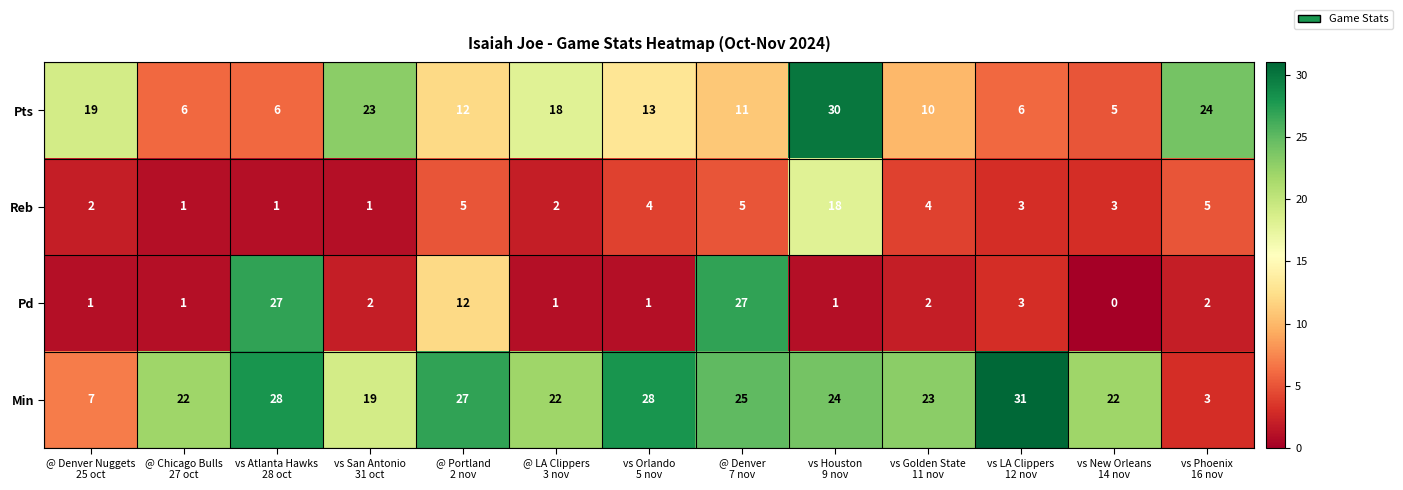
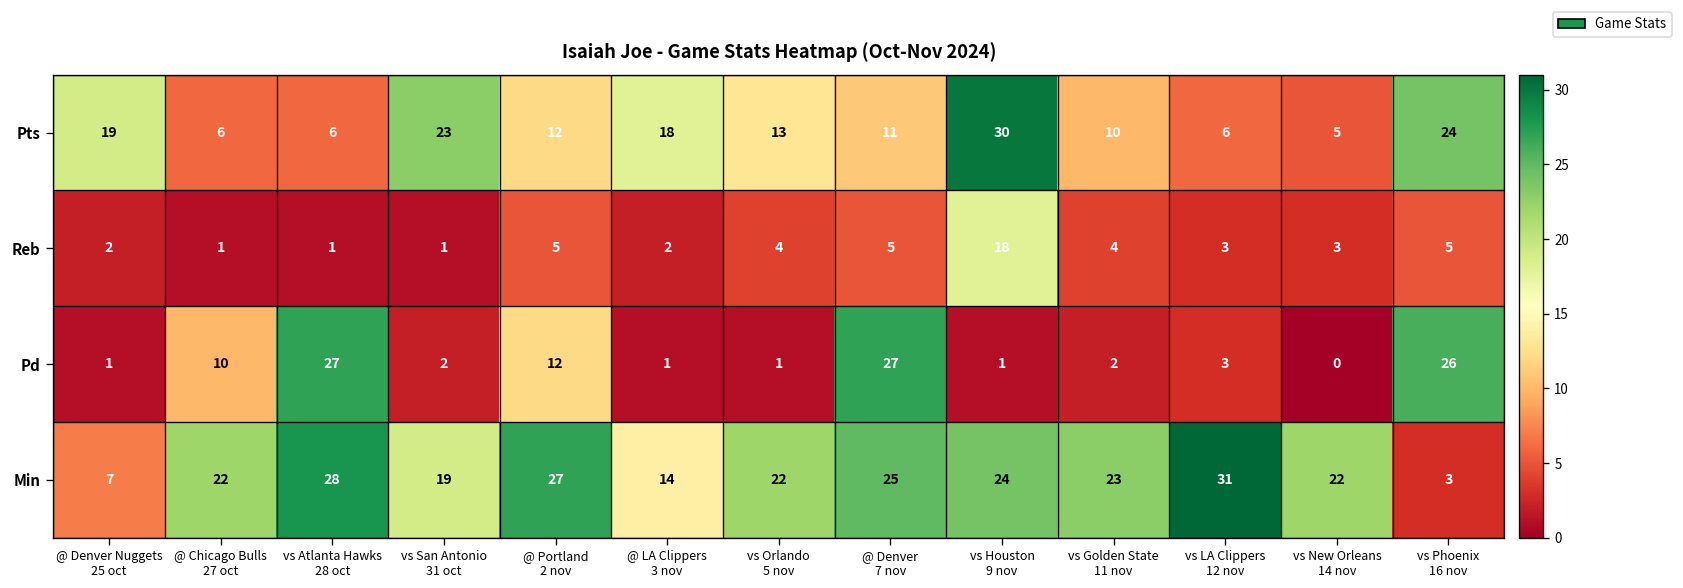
  {
    "Pts": {
      "@ Denver Nuggets 25 oct": 19,
      "@ Chicago Bulls 27 oct": 6,
      "vs Atlanta Hawks 28 oct": 6,
      "vs San Antonio 31 oct": 23,
      "@ Portland 2 nov": 12,
      "@ LA Clippers 3 nov": 18,
      "vs Orlando 5 nov": 13,
      "@ Denver 7 nov": 11,
      "vs Houston 9 nov": 30,
      "vs Golden State 11 nov": 10,
      "vs LA Clippers 12 nov": 6,
      "vs New Orleans 14 nov": 5,
      "vs Phoenix 16 nov": 24
    },
    "Reb": {
      "@ Denver Nuggets 25 oct": 2,
      "@ Chicago Bulls 27 oct": 1,
      "vs Atlanta Hawks 28 oct": 1,
      "vs San Antonio 31 oct": 1,
      "@ Portland 2 nov": 5,
      "@ LA Clippers 3 nov": 2,
      "vs Orlando 5 nov": 4,
      "@ Denver 7 nov": 5,
      "vs Houston 9 nov": 18,
      "vs Golden State 11 nov": 4,
      "vs LA Clippers 12 nov": 3,
      "vs New Orleans 14 nov": 3,
      "vs Phoenix 16 nov": 5
    },
    "Pd": {
      "@ Denver Nuggets 25 oct": 1,
-     "@ Chicago Bulls 27 oct": 1,
+     "@ Chicago Bulls 27 oct": 10,
      "vs Atlanta Hawks 28 oct": 27,
      "vs San Antonio 31 oct": 2,
      "@ Portland 2 nov": 12,
      "@ LA Clippers 3 nov": 1,
      "vs Orlando 5 nov": 1,
      "@ Denver 7 nov": 27,
      "vs Houston 9 nov": 1,
      "vs Golden State 11 nov": 2,
      "vs LA Clippers 12 nov": 3,
      "vs New Orleans 14 nov": 0,
-     "vs Phoenix 16 nov": 2
+     "vs Phoenix 16 nov": 26
    },
    "Min": {
      "@ Denver Nuggets 25 oct": 7,
      "@ Chicago Bulls 27 oct": 22,
      "vs Atlanta Hawks 28 oct": 28,
      "vs San Antonio 31 oct": 19,
      "@ Portland 2 nov": 27,
-     "@ LA Clippers 3 nov": 22,
-     "vs Orlando 5 nov": 28,
+     "@ LA Clippers 3 nov": 14,
+     "vs Orlando 5 nov": 22,
      "@ Denver 7 nov": 25,
      "vs Houston 9 nov": 24,
      "vs Golden State 11 nov": 23,
      "vs LA Clippers 12 nov": 31,
      "vs New Orleans 14 nov": 22,
      "vs Phoenix 16 nov": 3
    }
  }
